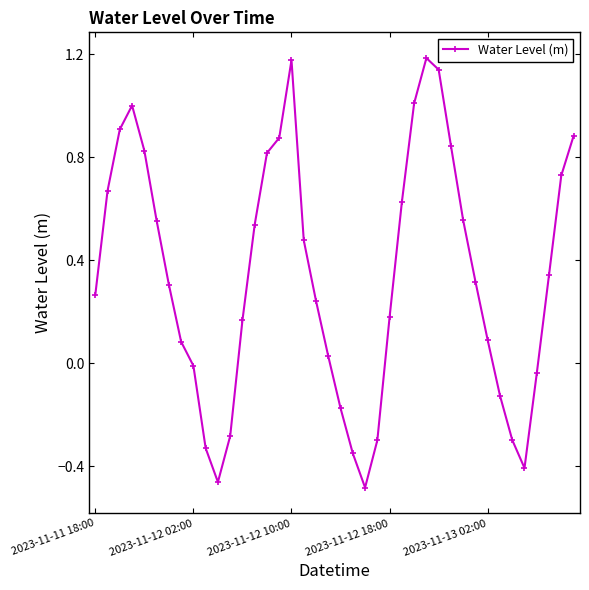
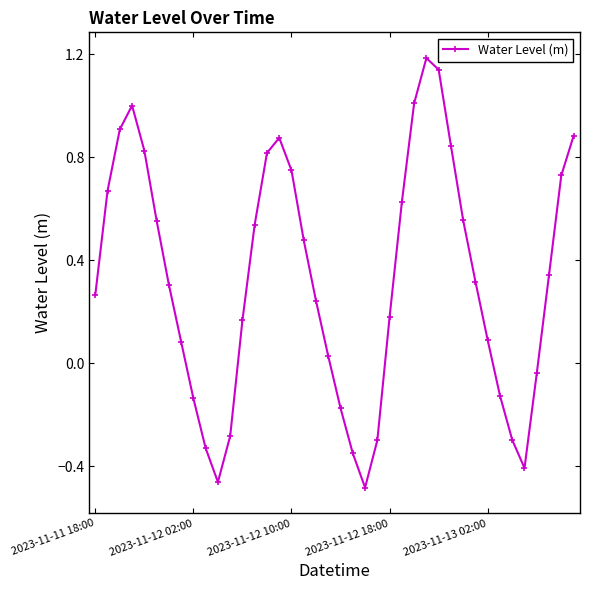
  {
    "2023-11-11 18:00": 0.27,
-   "2023-11-12 02:00": -0.01,
-   "2023-11-12 10:00": 1.18,
+   "2023-11-12 02:00": -0.14,
+   "2023-11-12 10:00": 0.75,
    "2023-11-12 18:00": 0.18,
    "2023-11-13 02:00": 0.09
  }
